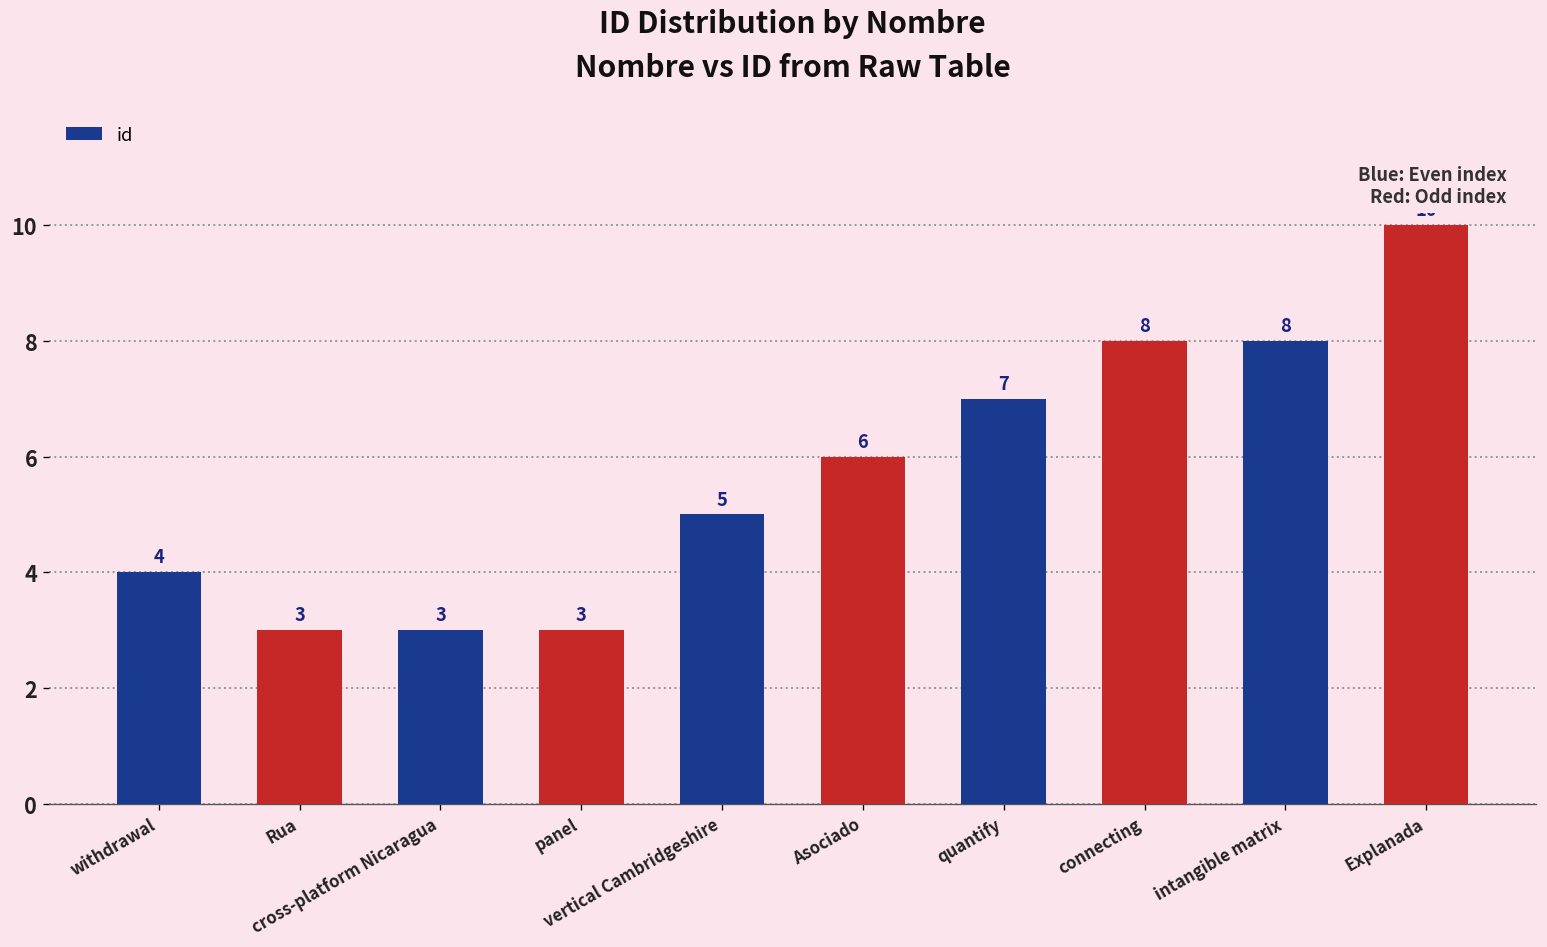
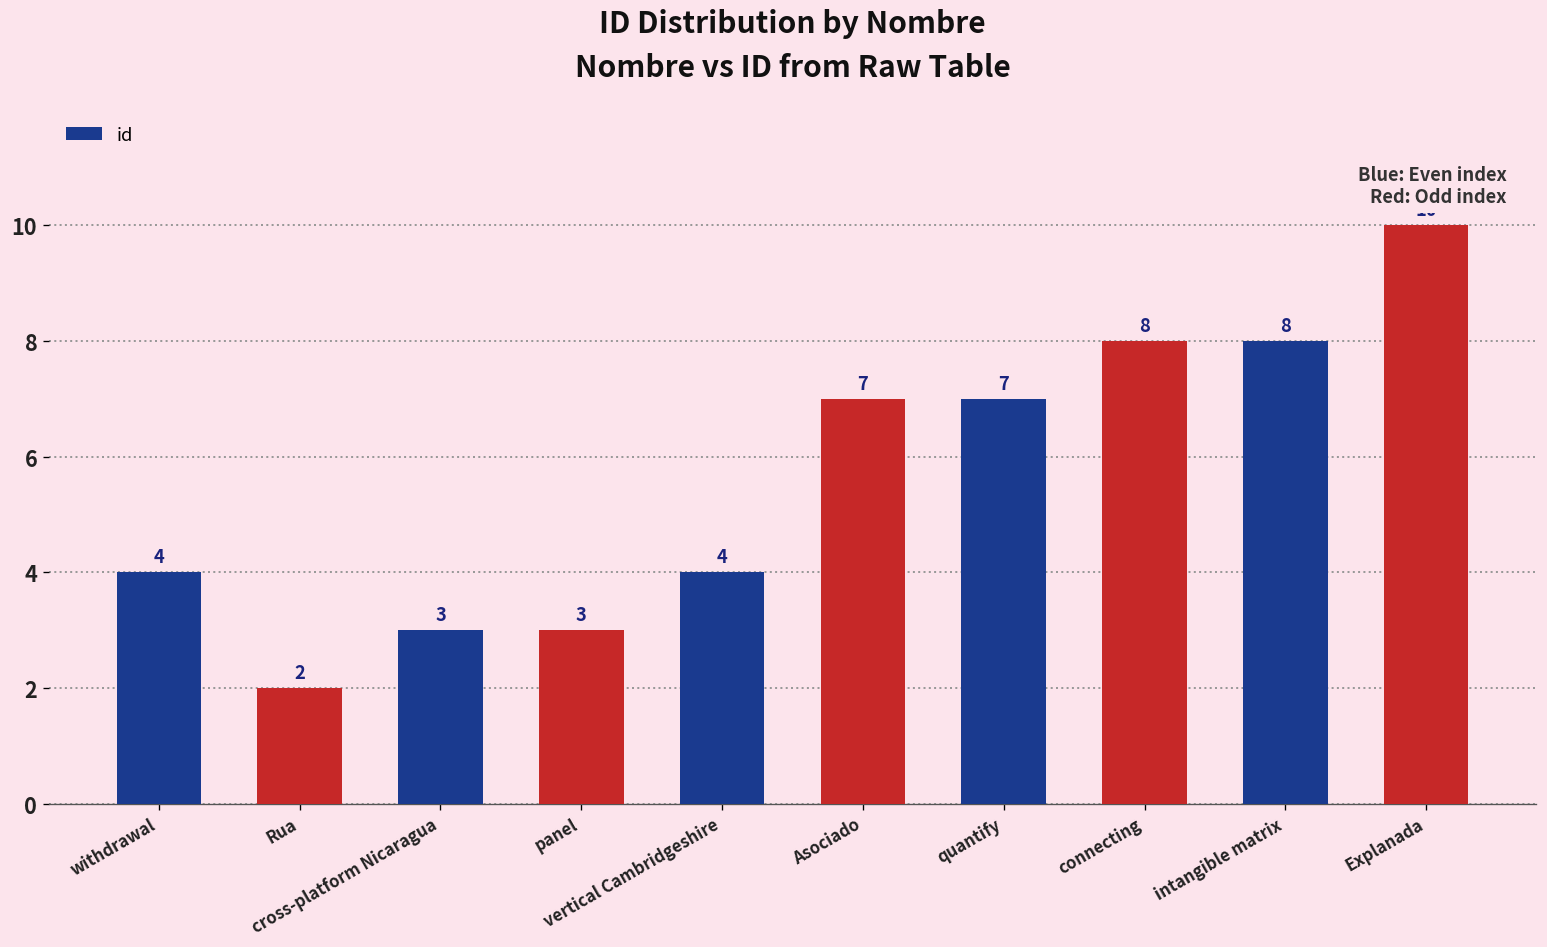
  {
    "withdrawal": 4,
-   "Rua": 3,
+   "Rua": 2,
    "cross-platform Nicaragua": 3,
    "panel": 3,
-   "vertical Cambridgeshire": 5,
-   "Asociado": 6,
+   "vertical Cambridgeshire": 4,
+   "Asociado": 7,
    "quantify": 7,
    "connecting": 8,
    "intangible matrix": 8
  }
